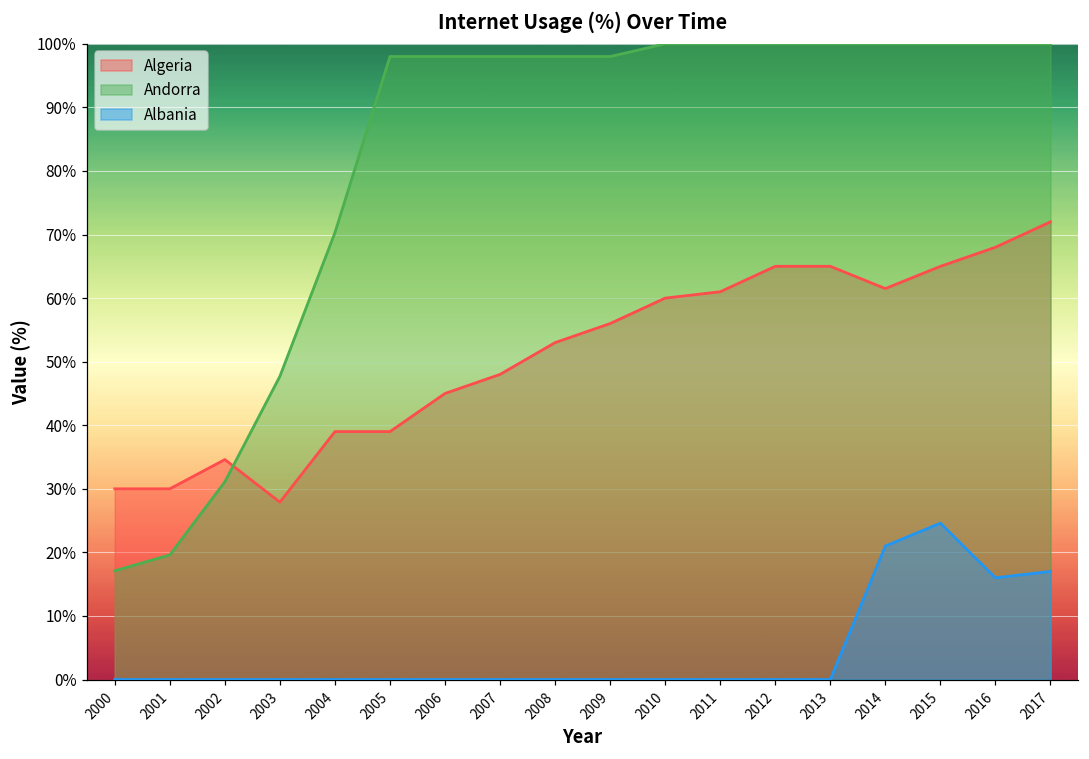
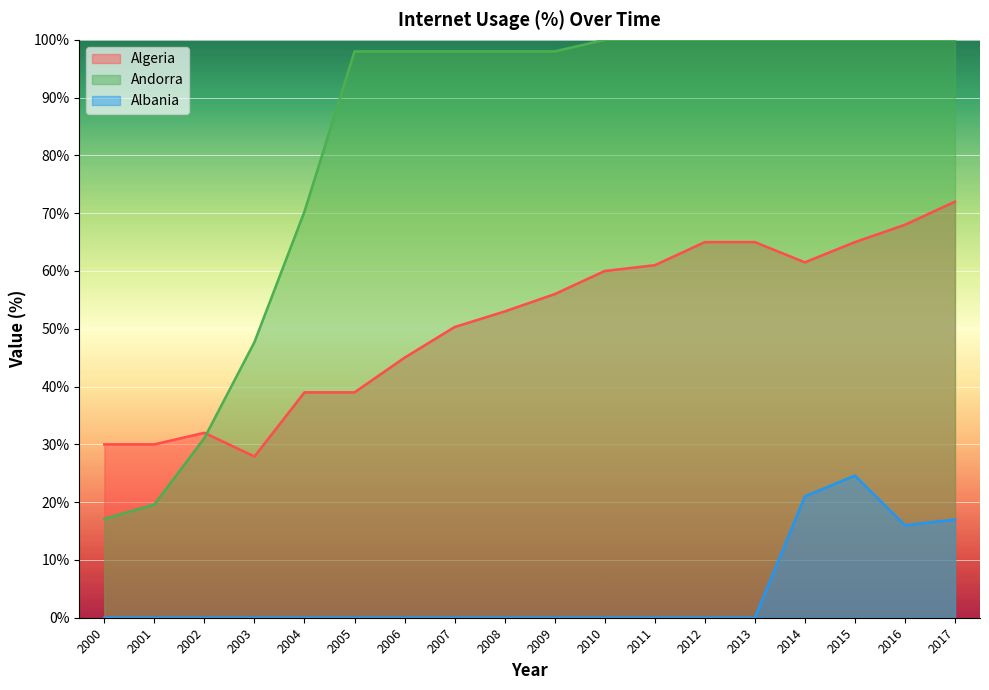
  {
    "Algeria": {
      "2000": "30%",
      "2001": "30%",
-     "2002": "35%",
+     "2002": "32%",
      "2003": "28%",
      "2004": "39%",
      "2005": "39%",
      "2006": "45%",
-     "2007": "48%",
+     "2007": "50%",
      "2008": "53%",
      "2009": "56%",
      "2010": "60%",
      "2011": "61%",
      "2012": "65%",
      "2013": "65%",
      "2014": "62%",
      "2015": "65%",
      "2016": "68%",
      "2017": "72%"
    },
    "Andorra": {
      "2000": "17%",
      "2001": "20%",
      "2002": "31%",
      "2003": "48%",
      "2004": "70%",
      "2005": "98%",
      "2006": "98%",
      "2007": "98%",
      "2008": "98%",
      "2009": "98%",
      "2010": "100%",
      "2011": "100%",
      "2012": "100%",
      "2013": "100%",
      "2014": "100%",
      "2015": "100%",
      "2016": "100%",
      "2017": "100%"
    },
    "Albania": {
      "2000": "0%",
      "2001": "0%",
      "2002": "0%",
      "2003": "0%",
      "2004": "0%",
      "2005": "0%",
      "2006": "0%",
      "2007": "0%",
      "2008": "0%",
      "2009": "0%",
      "2010": "0%",
      "2011": "0%",
      "2012": "0%",
      "2013": "0%",
      "2014": "21%",
      "2015": "25%",
      "2016": "16%",
      "2017": "17%"
    }
  }
